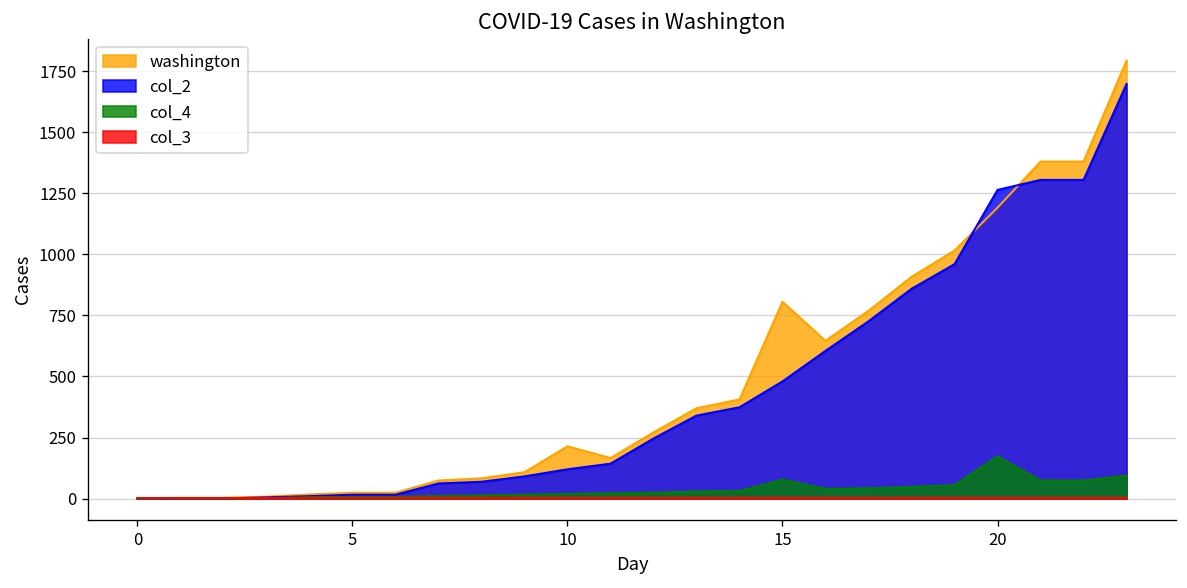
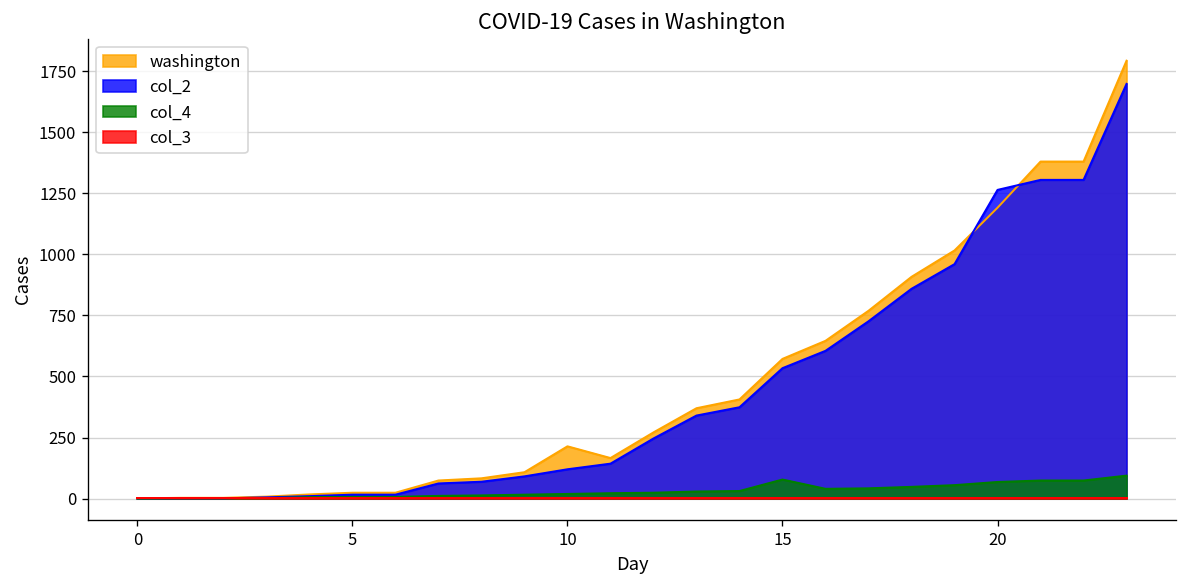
  {
    "washington": {
      "10": 210,
-     "15": 810,
+     "15": 570,
      "20": 1190
    },
    "col_2": {
      "10": 120,
-     "15": 480,
+     "15": 530,
      "20": 1260
    },
    "col_4": {
      "10": 20,
      "15": 80,
-     "20": 170
+     "20": 70
    },
    "col_3": {
      "10": 0,
      "15": 0,
      "20": 0
    }
  }
